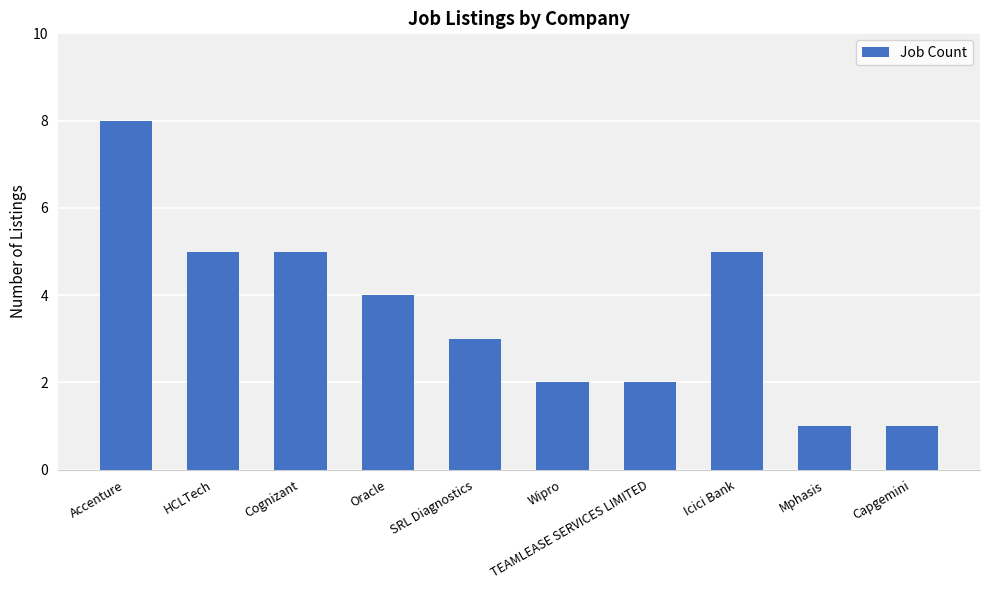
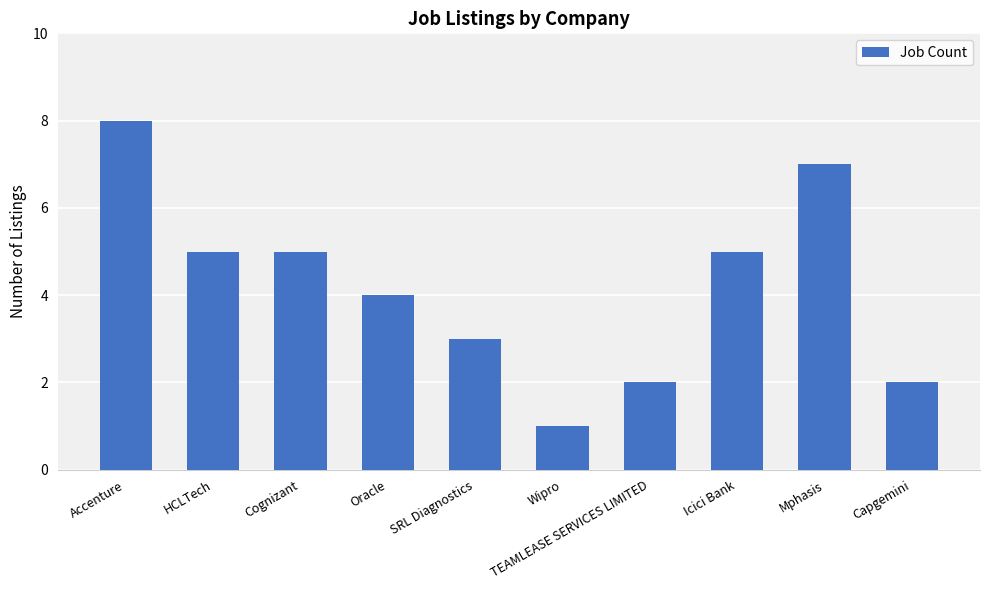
  {
    "Accenture": 8,
    "HCLTech": 5,
    "Cognizant": 5,
    "Oracle": 4,
    "SRL Diagnostics": 3,
-   "Wipro": 2,
+   "Wipro": 1,
    "TEAMLEASE SERVICES LIMITED": 2,
    "Icici Bank": 5,
-   "Mphasis": 1,
-   "Capgemini": 1
+   "Mphasis": 7,
+   "Capgemini": 2
  }
